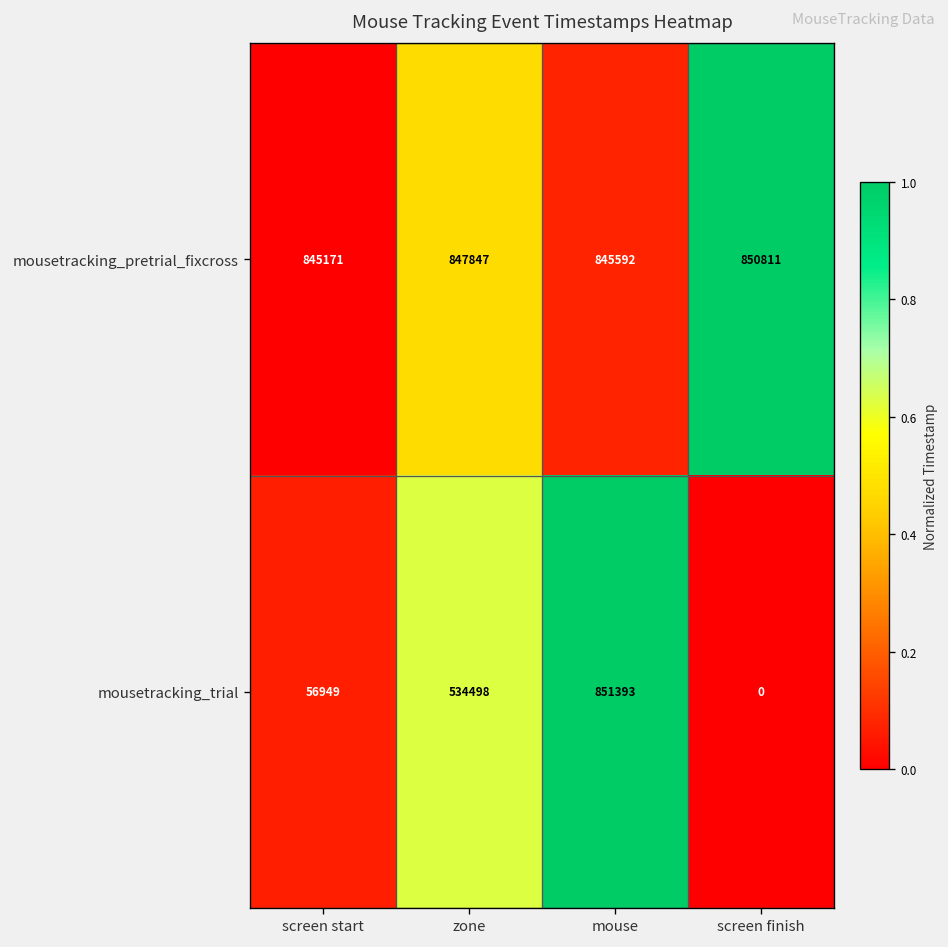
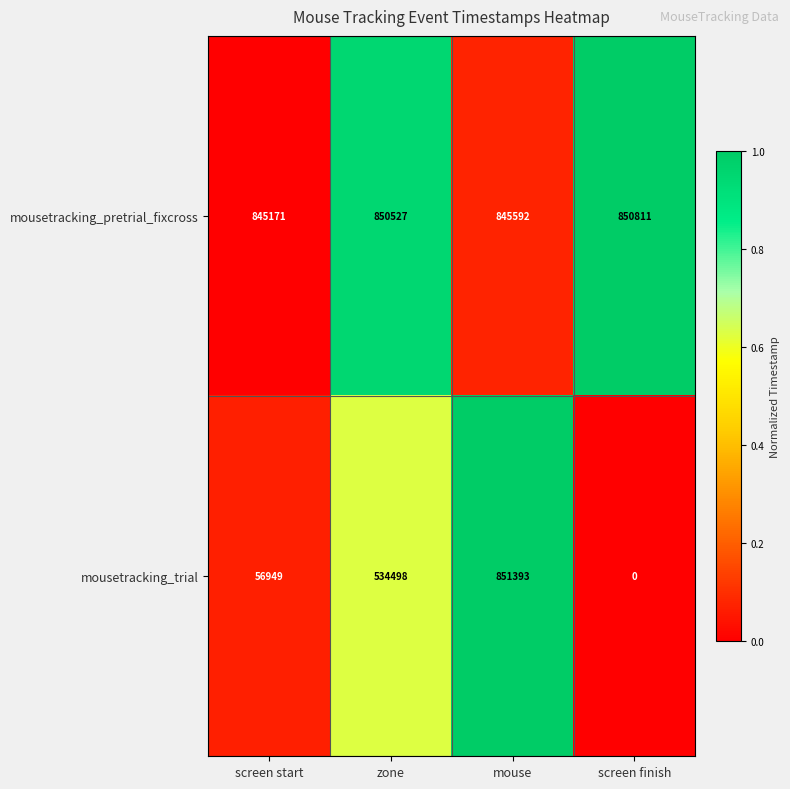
  {
    "mousetracking_pretrial_fixcross": {
      "screen start": 845171,
-     "zone": 847847,
+     "zone": 850527,
      "mouse": 845592,
      "screen finish": 850811
    },
    "mousetracking_trial": {
      "screen start": 56949,
      "zone": 534498,
      "mouse": 851393,
      "screen finish": 0
    }
  }
